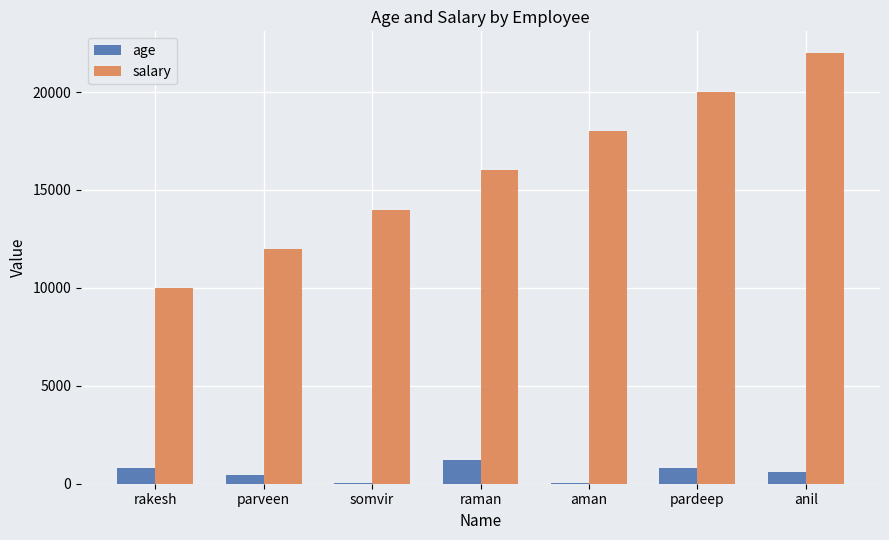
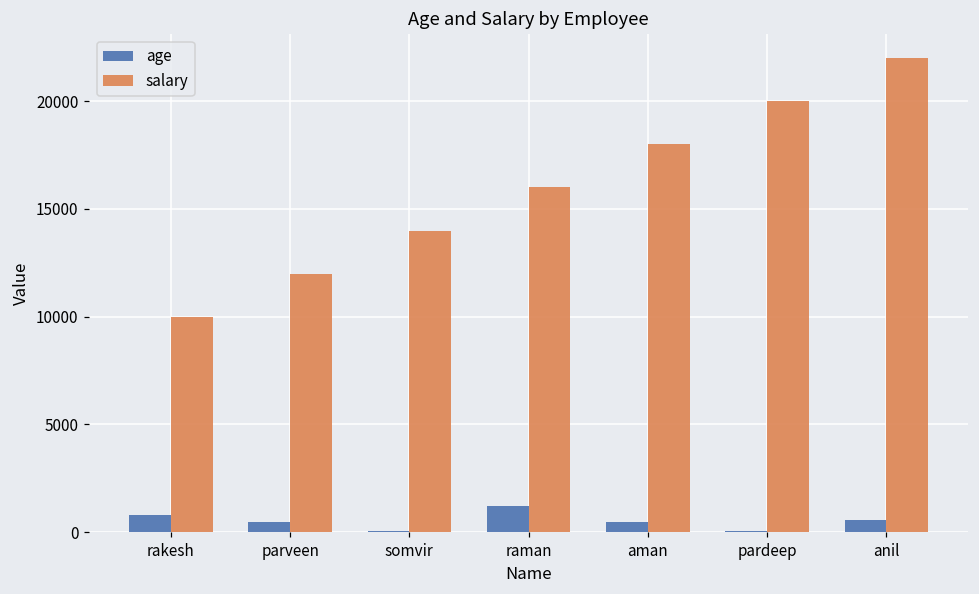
  {
    "age": {
      "rakesh": 800,
      "parveen": 500,
      "raman": 1200,
-     "aman": 0,
-     "pardeep": 800,
+     "aman": 500,
+     "pardeep": 0,
      "anil": 600
    },
    "salary": {
      "rakesh": 10000,
      "parveen": 12000,
      "somvir": 14000,
      "raman": 16000,
      "aman": 18000,
      "pardeep": 20000,
      "anil": 22000
    }
  }
